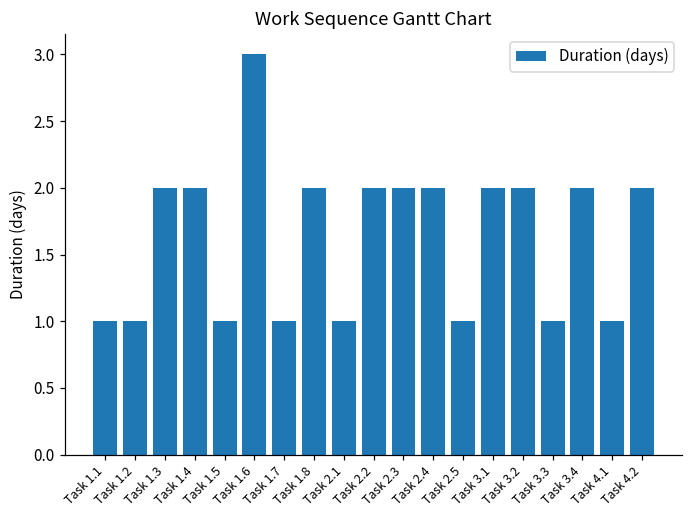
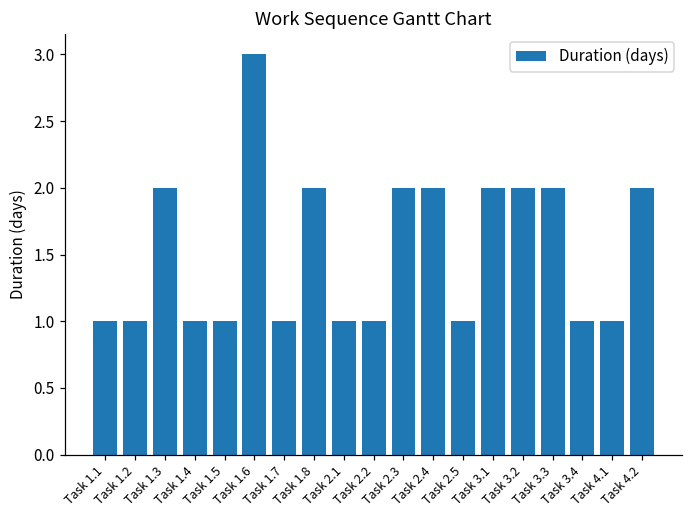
  {
    "Task 1.1": 1,
    "Task 1.2": 1,
    "Task 1.3": 2,
-   "Task 1.4": 2,
+   "Task 1.4": 1,
    "Task 1.5": 1,
    "Task 1.6": 3,
    "Task 1.7": 1,
    "Task 1.8": 2,
    "Task 2.1": 1,
-   "Task 2.2": 2,
+   "Task 2.2": 1,
    "Task 2.3": 2,
    "Task 2.4": 2,
    "Task 2.5": 1,
    "Task 3.1": 2,
    "Task 3.2": 2,
-   "Task 3.3": 1,
-   "Task 3.4": 2,
+   "Task 3.3": 2,
+   "Task 3.4": 1,
    "Task 4.1": 1,
    "Task 4.2": 2
  }
